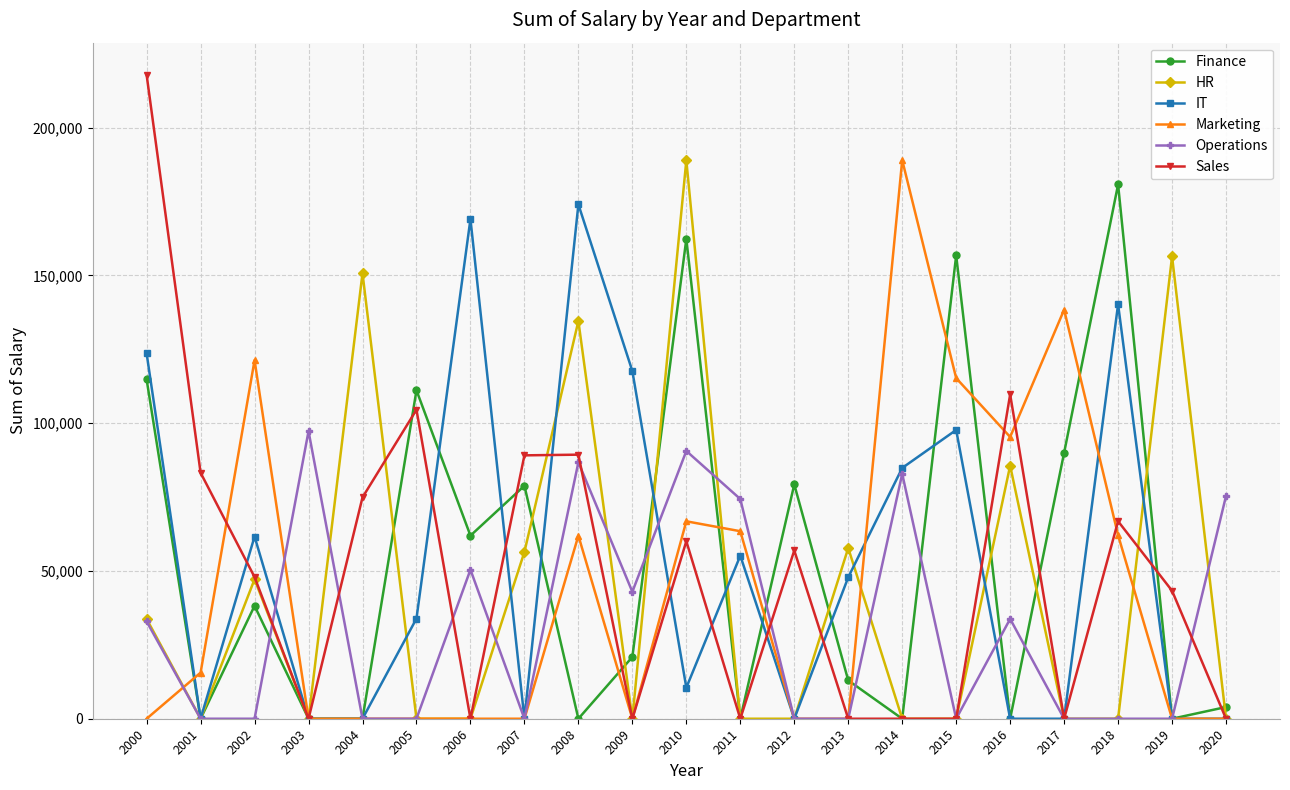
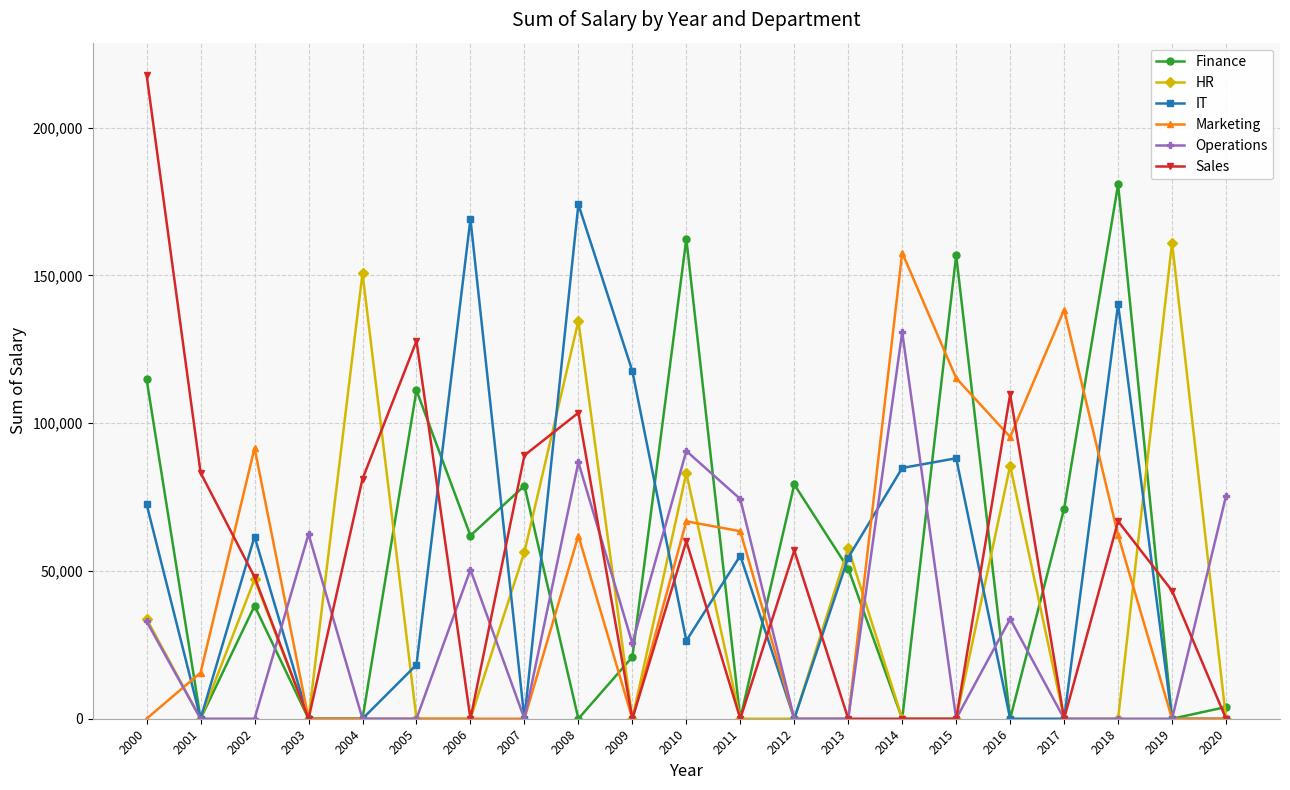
  {
    "Finance": {
      "2000": "115,000",
      "2002": "38,000",
      "2005": "111,000",
      "2006": "62,000",
      "2007": "79,000",
      "2008": "0",
      "2009": "21,000",
      "2010": "162,000",
      "2012": "79,000",
-     "2013": "13,000",
+     "2013": "51,000",
      "2015": "157,000",
-     "2017": "90,000",
+     "2017": "71,000",
      "2018": "181,000",
      "2020": "4,000"
    },
    "HR": {
      "2004": "151,000",
      "2007": "56,000",
      "2008": "135,000",
-     "2010": "189,000",
+     "2010": "83,000",
      "2013": "58,000",
      "2016": "86,000",
-     "2019": "156,000"
+     "2019": "161,000"
    },
    "IT": {
-     "2000": "124,000",
+     "2000": "73,000",
      "2002": "62,000",
-     "2005": "34,000",
+     "2005": "18,000",
      "2006": "169,000",
      "2008": "174,000",
      "2009": "118,000",
-     "2010": "11,000",
+     "2010": "26,000",
      "2011": "55,000",
-     "2013": "48,000",
+     "2013": "55,000",
      "2014": "85,000",
-     "2015": "98,000",
+     "2015": "88,000",
      "2018": "140,000"
    },
    "Marketing": {
      "2000": "0",
      "2001": "16,000",
-     "2002": "121,000",
+     "2002": "92,000",
      "2008": "62,000",
      "2010": "67,000",
      "2011": "63,000",
-     "2014": "189,000",
+     "2014": "158,000",
      "2015": "115,000",
      "2016": "95,000",
      "2017": "138,000",
      "2018": "62,000"
    },
    "Operations": {
      "2002": "0",
-     "2003": "97,000",
+     "2003": "62,000",
      "2006": "50,000",
      "2008": "87,000",
-     "2009": "43,000",
+     "2009": "26,000",
      "2010": "91,000",
      "2011": "74,000",
-     "2014": "83,000",
+     "2014": "131,000",
      "2016": "34,000",
      "2020": "75,000"
    },
    "Sales": {
      "2000": "218,000",
      "2001": "83,000",
-     "2004": "75,000",
-     "2005": "105,000",
+     "2004": "81,000",
+     "2005": "128,000",
      "2007": "89,000",
-     "2008": "89,000",
+     "2008": "104,000",
      "2010": "60,000",
      "2012": "57,000",
      "2016": "110,000",
      "2018": "67,000",
      "2019": "43,000"
    }
  }
